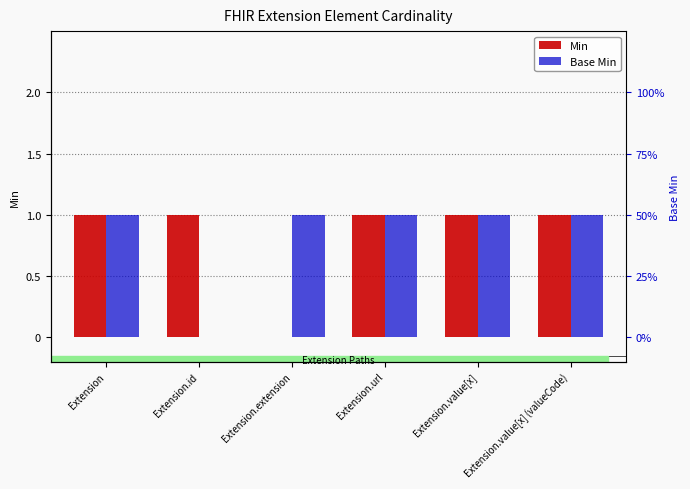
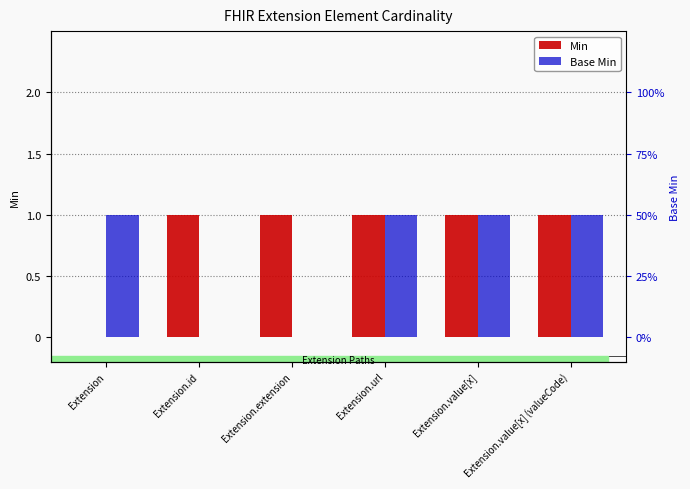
  {
    "Min": {
-     "Extension": 1,
+     "Extension": 0,
      "Extension.id": 1,
-     "Extension.extension": 0,
+     "Extension.extension": 1,
      "Extension.url": 1,
      "Extension.value[x]": 1,
      "Extension.value[x] (valueCode)": 1
    },
    "Base Min": {
      "Extension": 1,
      "Extension.id": 0,
-     "Extension.extension": 1,
+     "Extension.extension": 0,
      "Extension.url": 1,
      "Extension.value[x]": 1,
      "Extension.value[x] (valueCode)": 1
    }
  }
